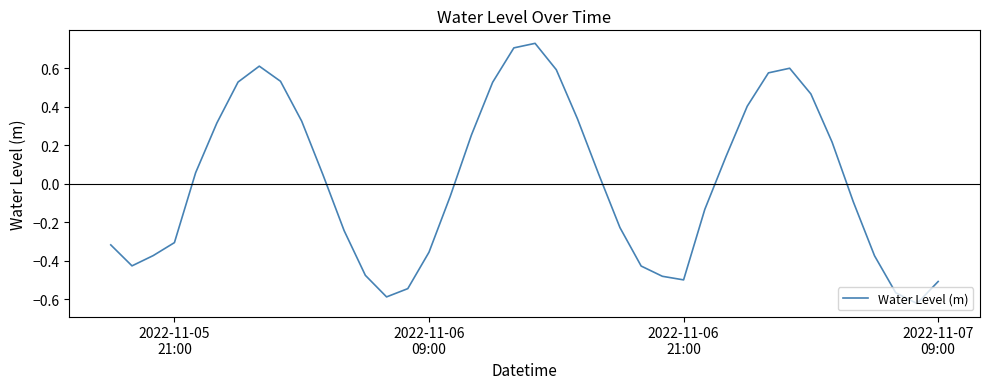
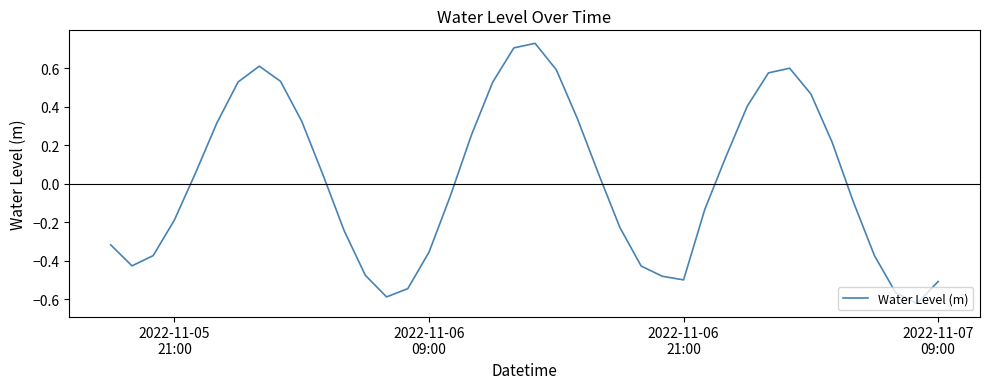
  {
-   "2022-11-05 21:00": -0.31,
+   "2022-11-05 21:00": -0.19,
    "2022-11-06 09:00": -0.36,
    "2022-11-06 21:00": -0.50,
    "2022-11-07 09:00": -0.51
  }
